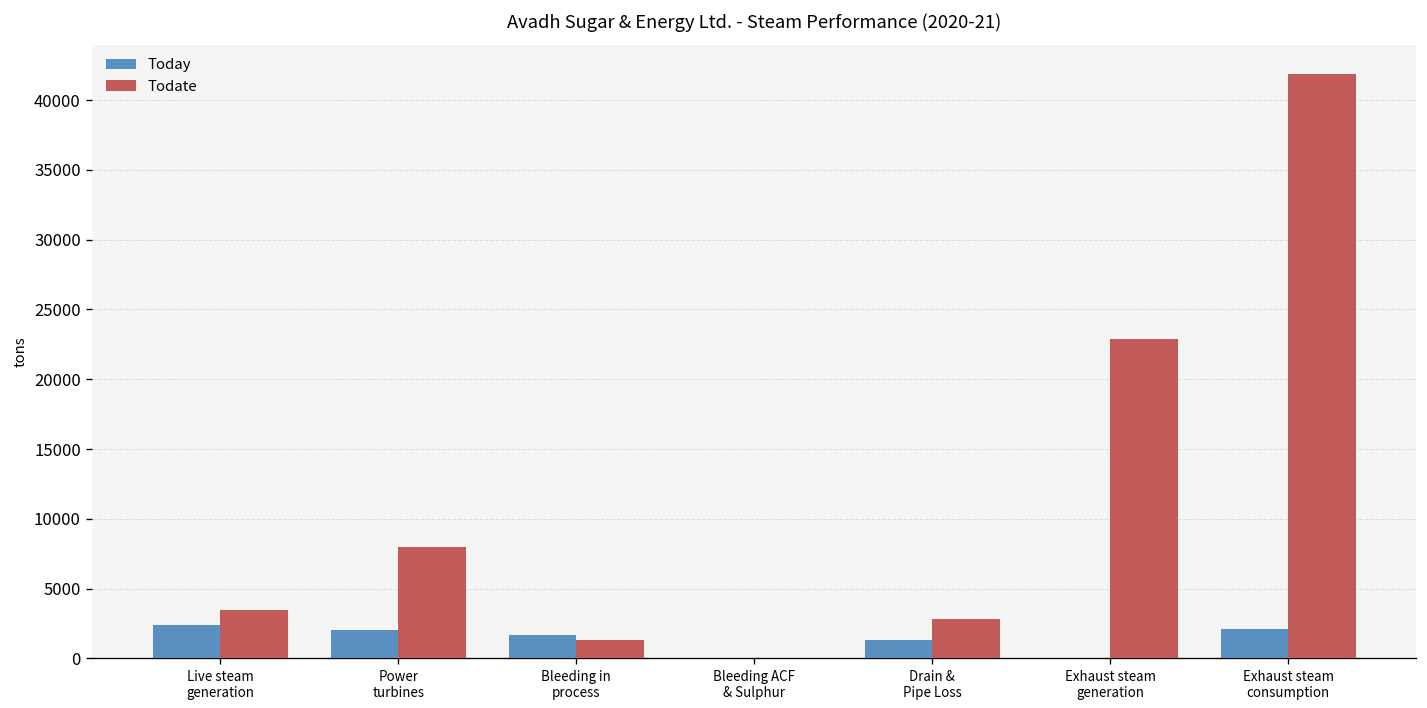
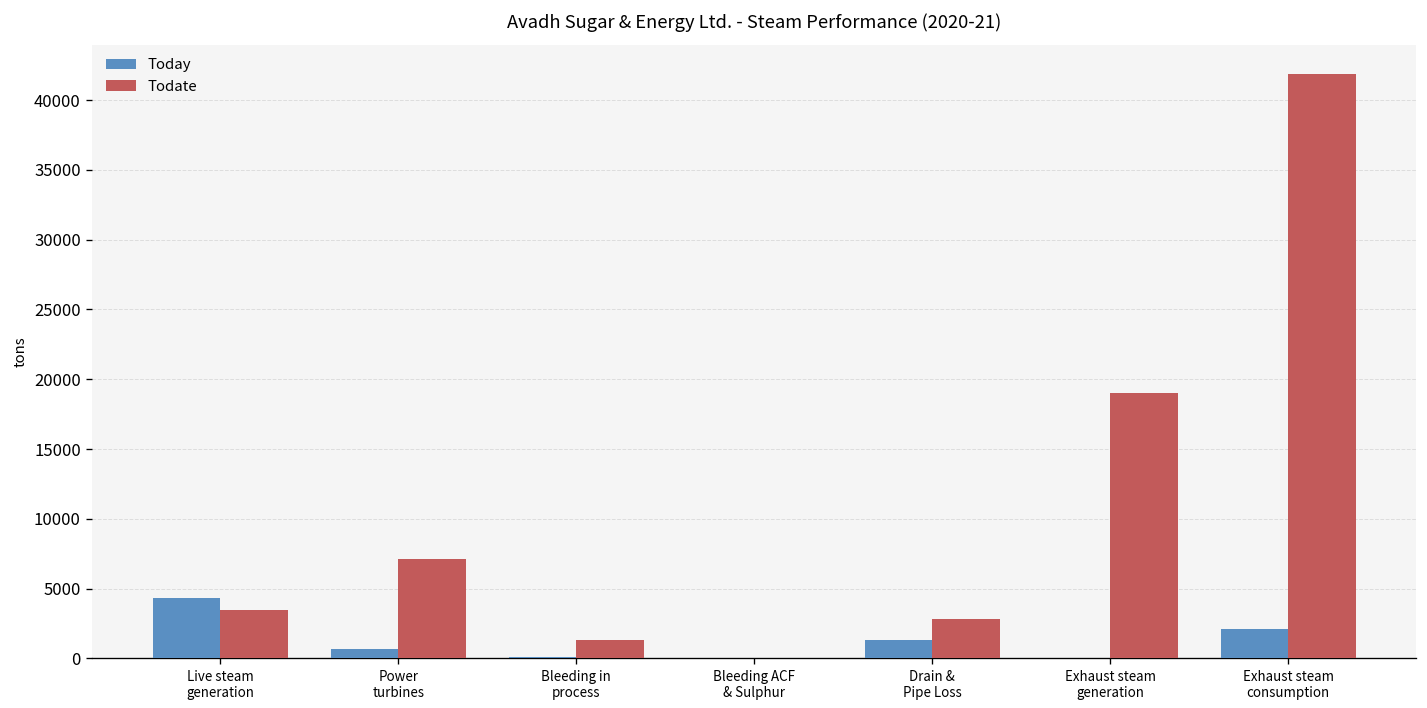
  {
    "Today": {
-     "Live steam generation": 2400,
-     "Power turbines": 2100,
-     "Bleeding in process": 1700,
+     "Live steam generation": 4300,
+     "Power turbines": 700,
+     "Bleeding in process": 100,
      "Bleeding ACF & Sulphur": 0,
      "Drain & Pipe Loss": 1300,
      "Exhaust steam generation": 0,
      "Exhaust steam consumption": 2100
    },
    "Todate": {
      "Live steam generation": 3500,
-     "Power turbines": 8000,
+     "Power turbines": 7100,
      "Bleeding in process": 1300,
      "Bleeding ACF & Sulphur": 0,
      "Drain & Pipe Loss": 2800,
-     "Exhaust steam generation": 22900,
+     "Exhaust steam generation": 19000,
      "Exhaust steam consumption": 41900
    }
  }
